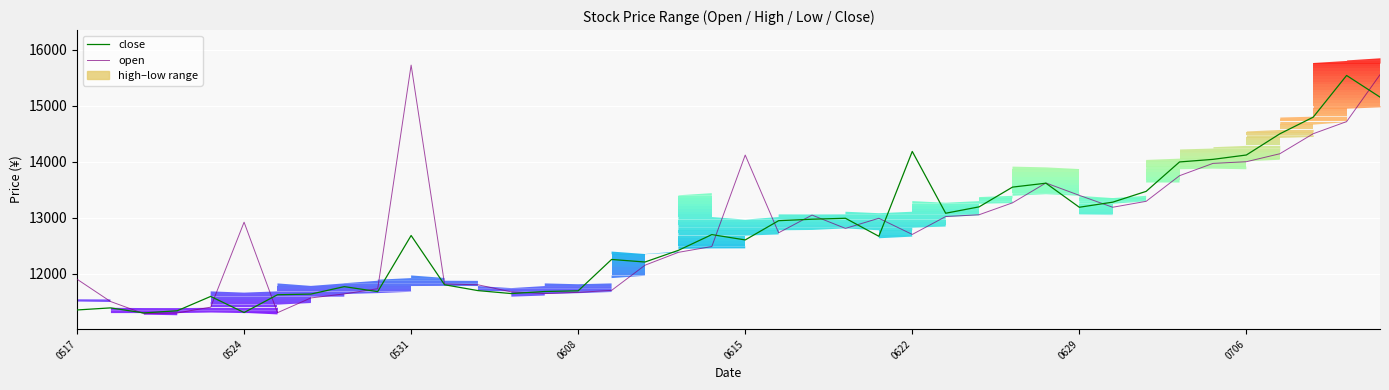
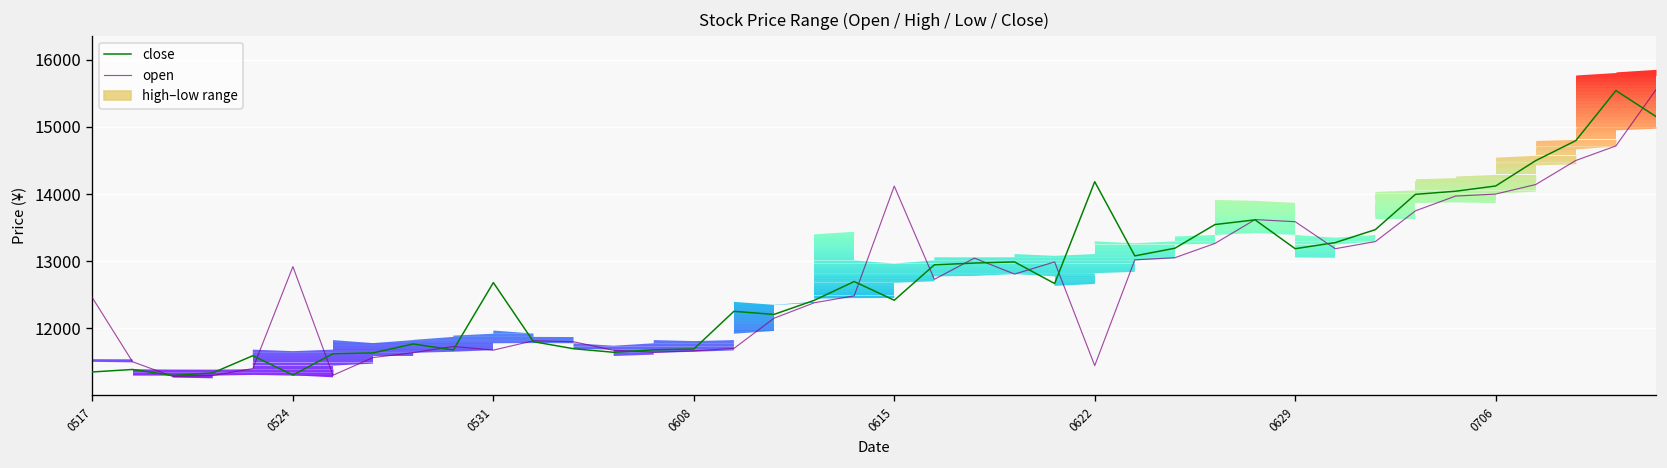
  {
    "close": {
      "0517": 11400,
      "0524": 11300,
      "0531": 12700,
-     "0615": 12600,
+     "0615": 12400,
      "0622": 14200,
      "0629": 13200
    },
    "open": {
-     "0517": 11900,
+     "0517": 12500,
      "0524": 12900,
-     "0531": 15700,
+     "0531": 11700,
      "0615": 14100,
-     "0622": 12700,
-     "0629": 13400,
+     "0622": 11400,
+     "0629": 13600,
      "0706": 14000
    }
  }
